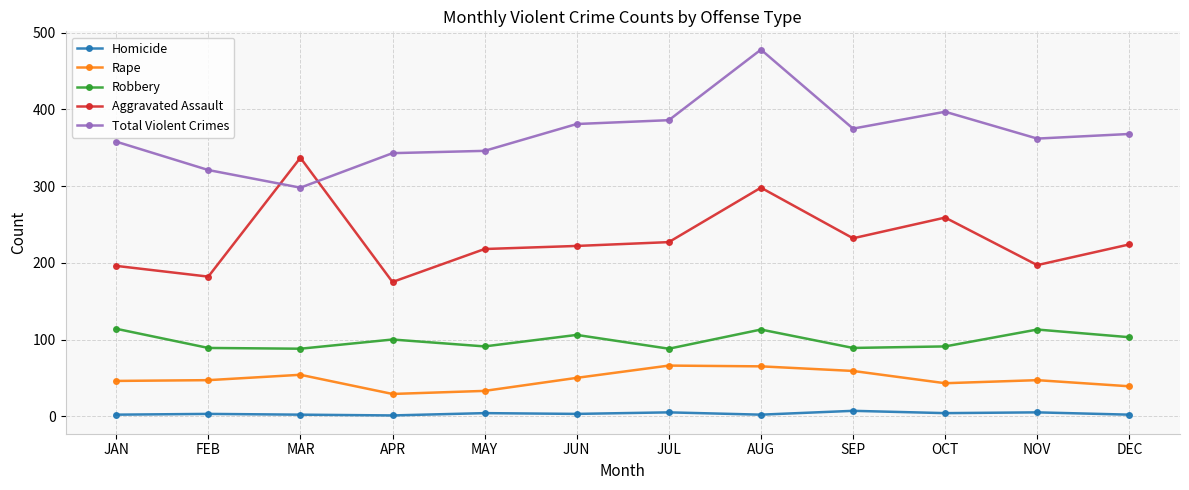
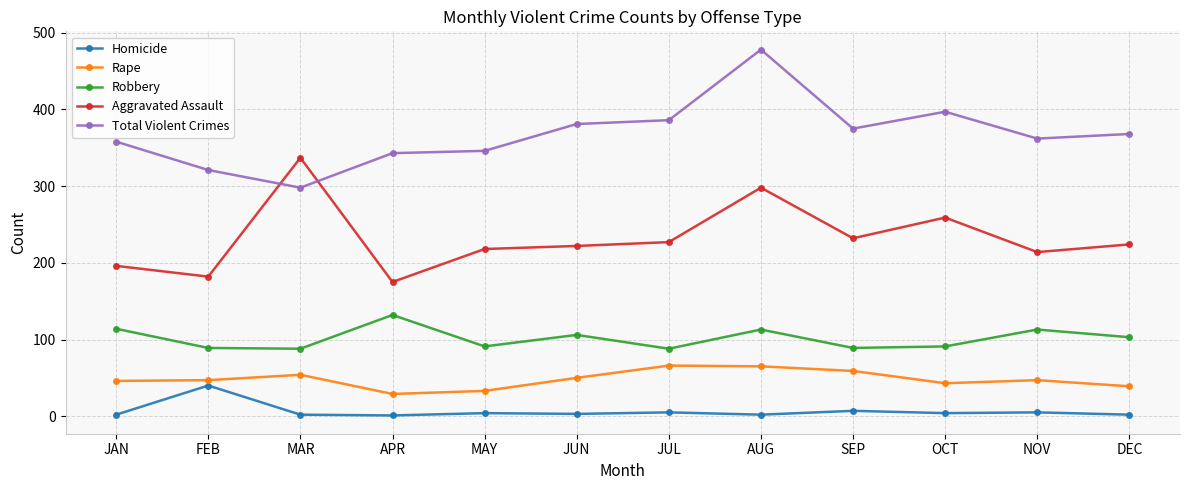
  {
    "Homicide": {
      "JAN": 0,
-     "FEB": 0,
+     "FEB": 40,
      "MAR": 0,
      "APR": 0,
      "MAY": 0,
      "JUN": 0,
      "JUL": 10,
      "AUG": 0,
      "SEP": 10,
      "OCT": 0,
      "NOV": 10,
      "DEC": 0
    },
    "Rape": {
      "JAN": 50,
      "FEB": 50,
      "MAR": 50,
      "APR": 30,
      "MAY": 30,
      "JUN": 50,
      "JUL": 70,
      "AUG": 70,
      "SEP": 60,
      "OCT": 40,
      "NOV": 50,
      "DEC": 40
    },
    "Robbery": {
      "JAN": 110,
      "FEB": 90,
      "MAR": 90,
-     "APR": 100,
+     "APR": 130,
      "MAY": 90,
      "JUN": 110,
      "JUL": 90,
      "AUG": 110,
      "SEP": 90,
      "OCT": 90,
      "NOV": 110,
      "DEC": 100
    },
    "Aggravated Assault": {
      "JAN": 200,
      "FEB": 180,
      "MAR": 340,
      "APR": 180,
      "MAY": 220,
      "JUN": 220,
      "JUL": 230,
      "AUG": 300,
      "SEP": 230,
      "OCT": 260,
-     "NOV": 200,
+     "NOV": 210,
      "DEC": 220
    },
    "Total Violent Crimes": {
      "JAN": 360,
      "FEB": 320,
      "MAR": 300,
      "APR": 340,
      "MAY": 350,
      "JUN": 380,
      "JUL": 390,
      "AUG": 480,
      "SEP": 380,
      "OCT": 400,
      "NOV": 360,
      "DEC": 370
    }
  }
